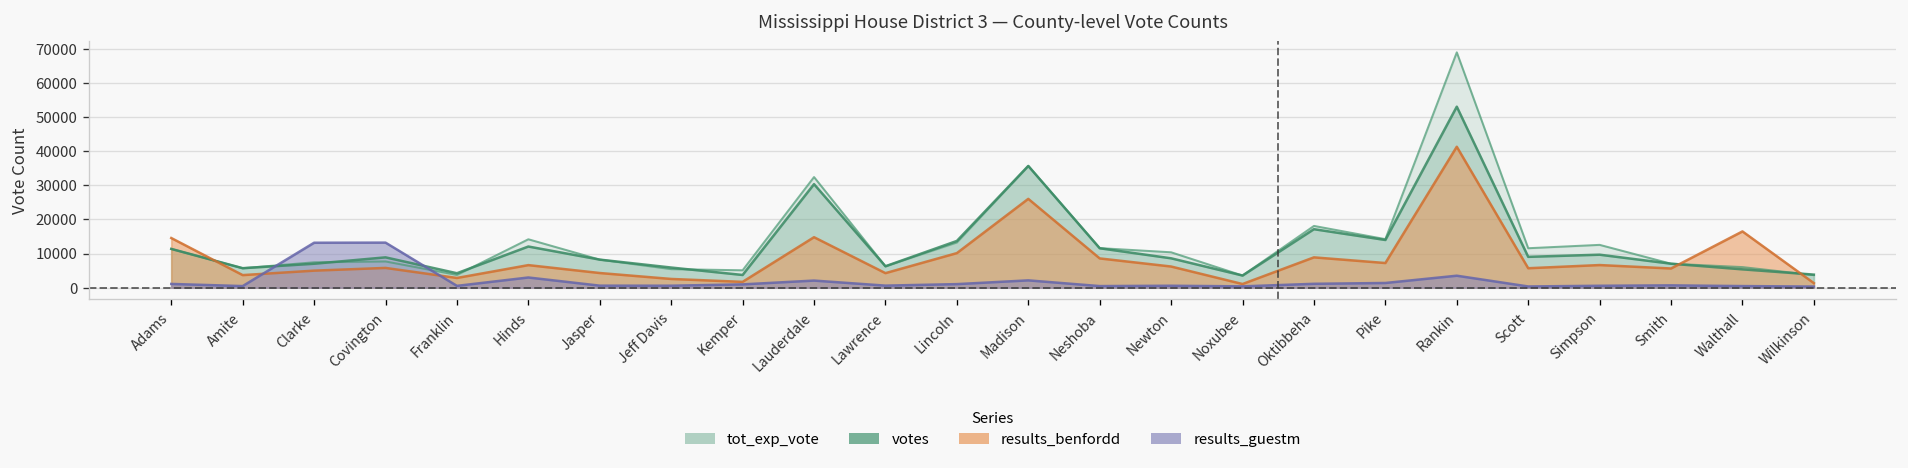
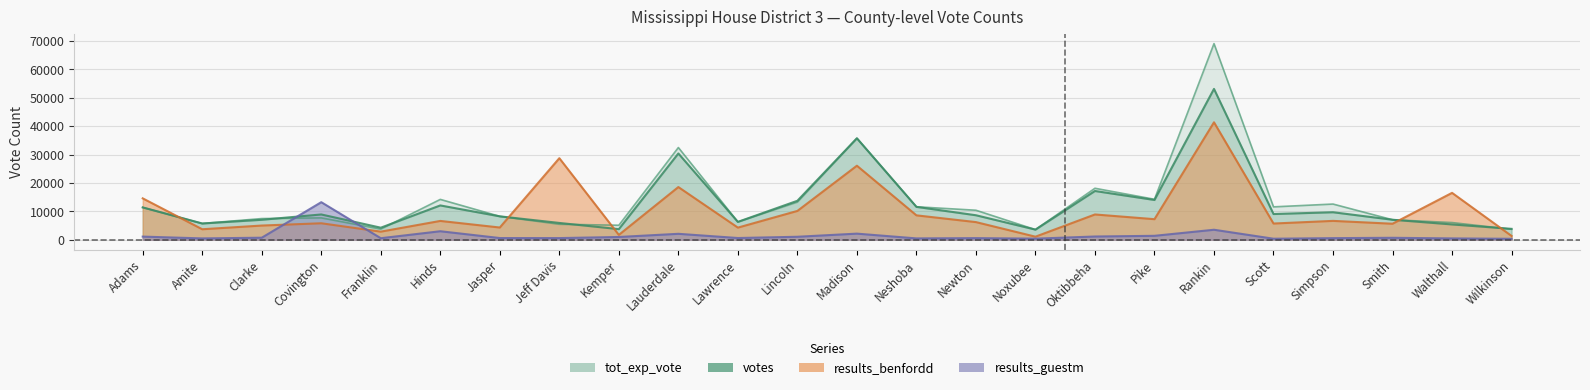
  {
    "results_benfordd": {
      "Adams": 15000,
      "Amite": 4000,
      "Clarke": 5000,
      "Covington": 6000,
      "Hinds": 7000,
      "Jasper": 4000,
-     "Jeff Davis": 3000,
-     "Lauderdale": 15000,
+     "Jeff Davis": 29000,
+     "Lauderdale": 19000,
      "Lawrence": 4000,
      "Lincoln": 10000,
      "Madison": 26000,
      "Neshoba": 9000,
      "Newton": 6000,
      "Oktibbeha": 9000,
      "Pike": 7000,
      "Rankin": 41000,
      "Scott": 6000,
      "Simpson": 7000,
      "Smith": 6000,
      "Walthall": 17000,
      "Wilkinson": 1000
    },
    "results_guestm": {
      "Adams": 1000,
      "Amite": 0,
-     "Clarke": 13000,
+     "Clarke": 1000,
      "Covington": 13000,
      "Franklin": 1000,
      "Hinds": 3000,
      "Jasper": 1000,
      "Jeff Davis": 1000,
      "Lauderdale": 2000,
      "Lawrence": 1000,
      "Lincoln": 1000,
      "Madison": 2000,
      "Neshoba": 0,
      "Newton": 1000,
      "Oktibbeha": 1000,
      "Pike": 1000,
      "Rankin": 4000,
      "Scott": 0,
      "Simpson": 1000,
      "Smith": 1000,
      "Walthall": 0,
      "Wilkinson": 0
    }
  }
